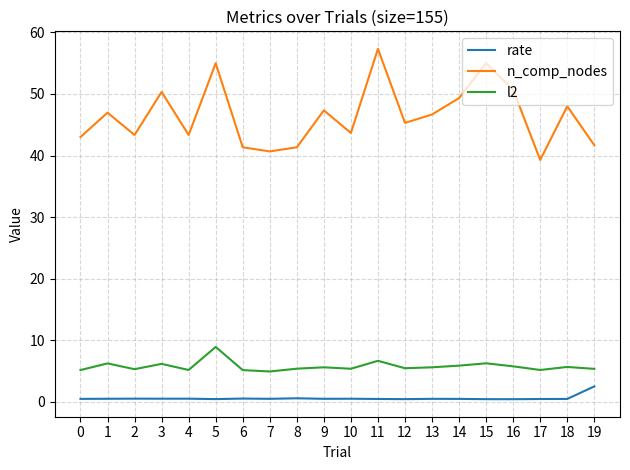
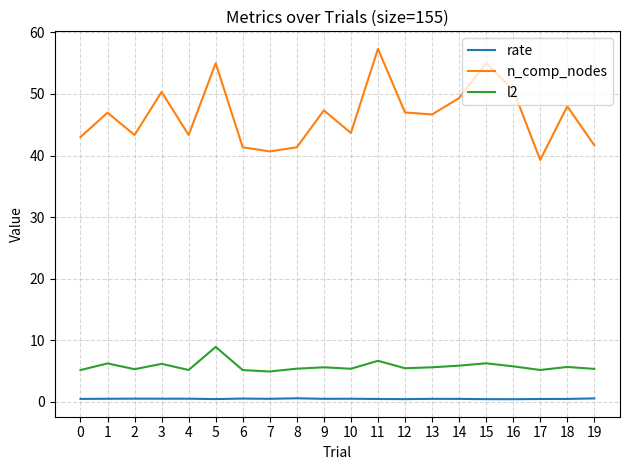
  {
    "rate": {
      "0": 0,
      "1": 0,
      "2": 0,
      "3": 0,
      "4": 0,
      "5": 0,
      "6": 0,
      "7": 0,
      "8": 1,
      "9": 0,
      "10": 0,
      "11": 0,
      "12": 0,
      "13": 0,
      "14": 0,
      "15": 0,
      "16": 0,
      "17": 0,
      "18": 0,
-     "19": 2
+     "19": 1
    },
    "n_comp_nodes": {
      "0": 43,
      "1": 47,
      "2": 43,
      "3": 50,
      "4": 43,
      "5": 55,
      "6": 41,
      "7": 41,
      "8": 41,
      "9": 47,
      "10": 44,
      "11": 57,
-     "12": 45,
+     "12": 47,
      "13": 47,
      "14": 49,
      "17": 39,
      "18": 48,
      "19": 42
    },
    "l2": {
      "0": 5,
      "1": 6,
      "2": 5,
      "3": 6,
      "4": 5,
      "5": 9,
      "6": 5,
      "7": 5,
      "8": 5,
      "9": 6,
      "10": 5,
      "11": 7,
      "12": 5,
      "13": 6,
      "14": 6,
      "15": 6,
      "16": 6,
      "17": 5,
      "18": 6,
      "19": 5
    }
  }
